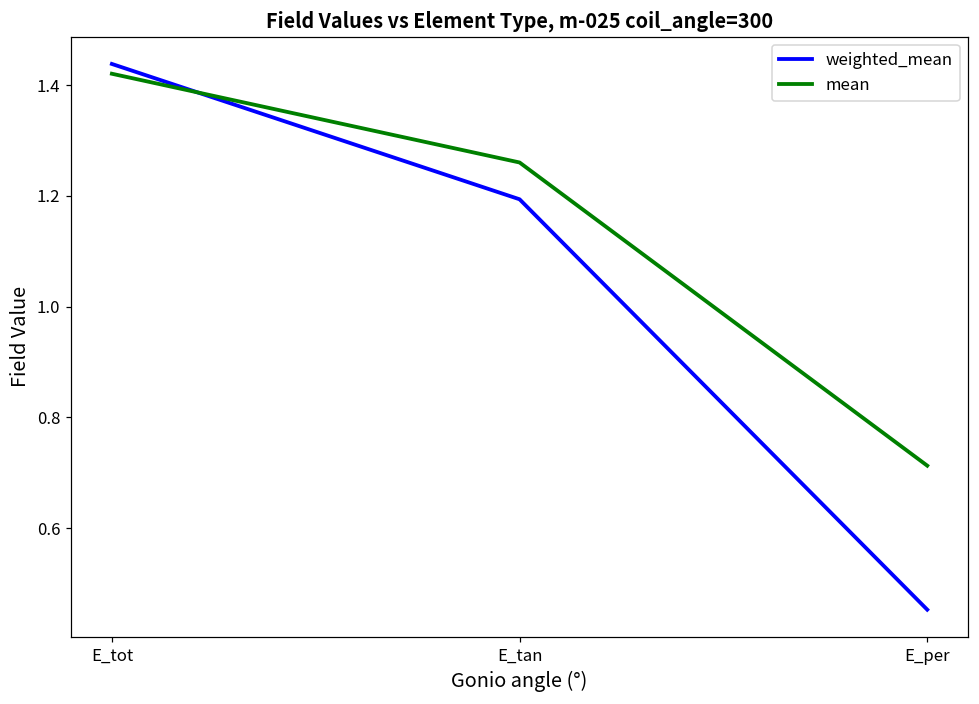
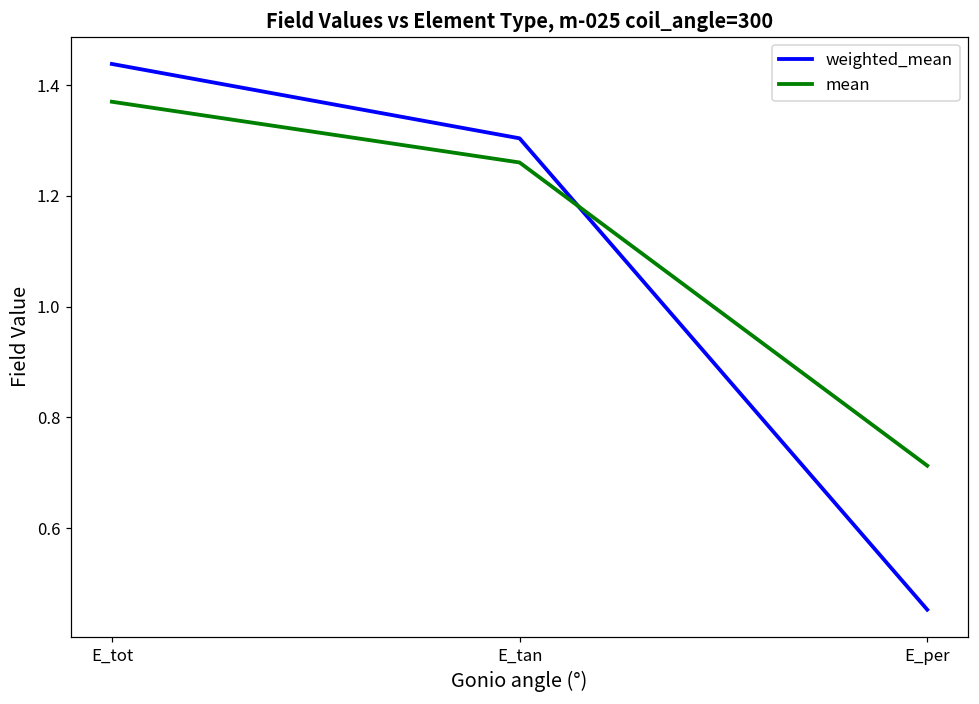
  {
    "weighted_mean": {
      "E_tot": 1.44,
-     "E_tan": 1.19,
+     "E_tan": 1.30,
      "E_per": 0.45
    },
    "mean": {
-     "E_tot": 1.42,
+     "E_tot": 1.37,
      "E_tan": 1.26,
      "E_per": 0.71
    }
  }
